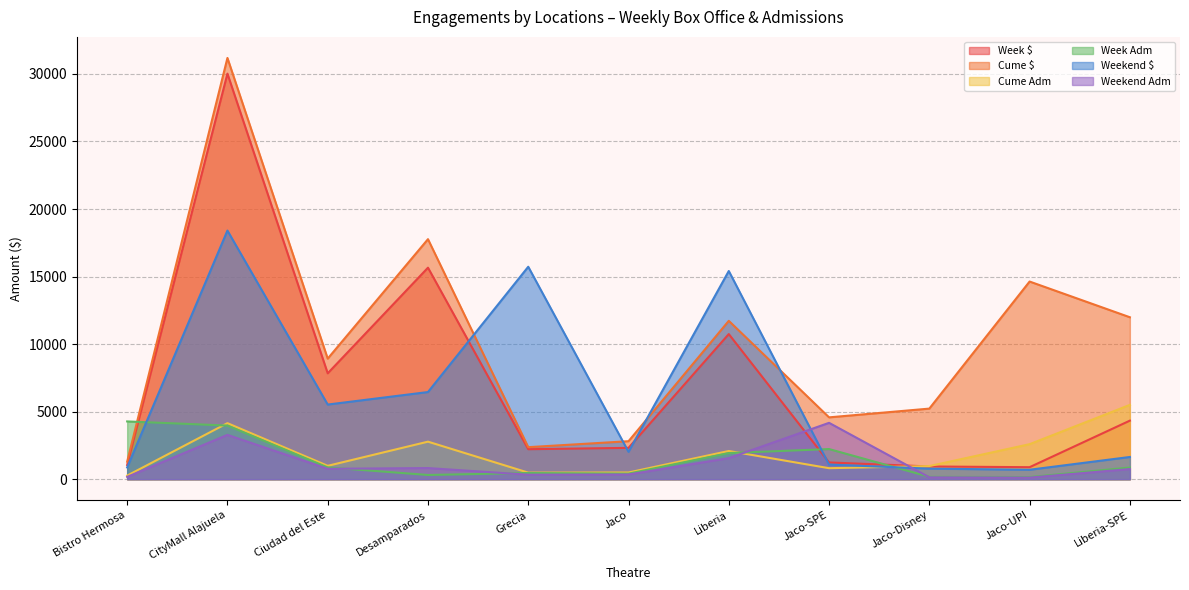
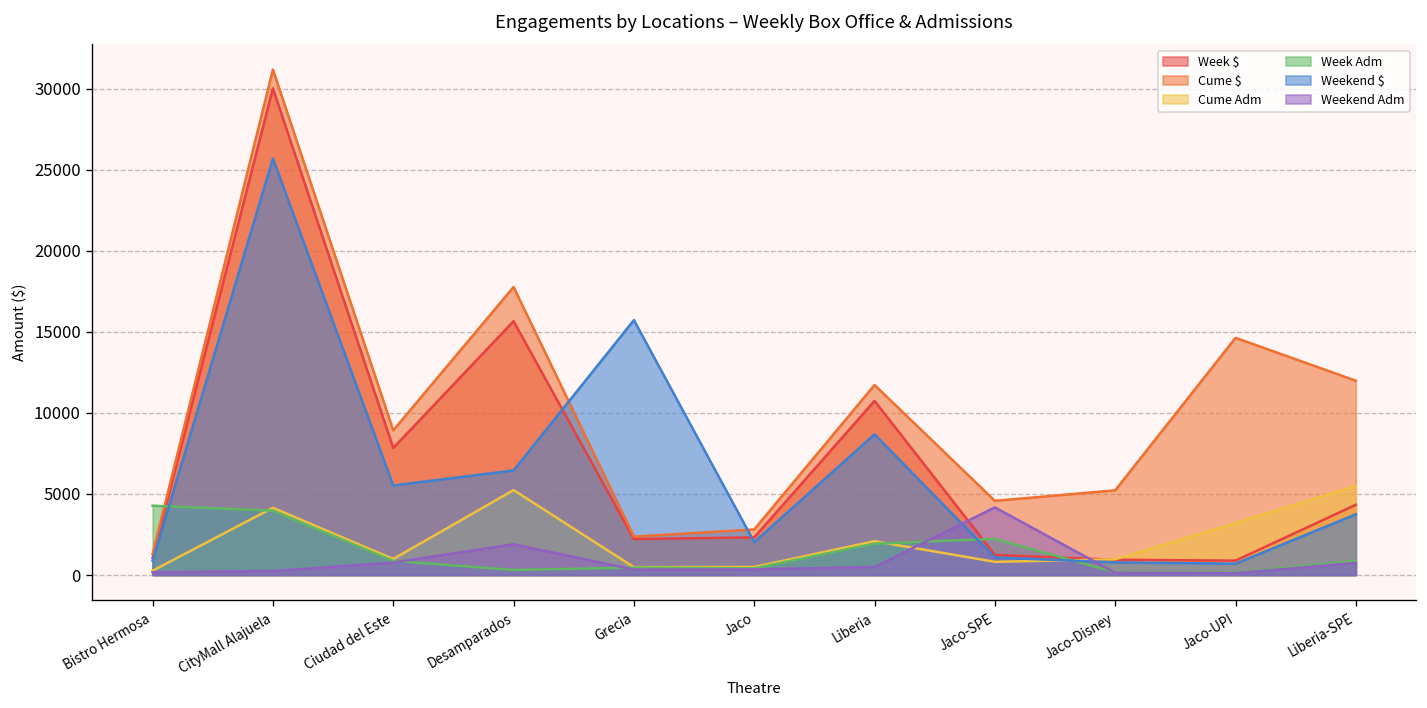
  {
    "Cume Adm": {
-     "Desamparados": 2800,
+     "Desamparados": 5200,
      "Jaco-SPE": 800,
-     "Jaco-UPI": 2600,
+     "Jaco-UPI": 3200,
      "Liberia-SPE": 5500
    },
    "Week Adm": {
      "Bistro Hermosa": 4300,
      "Desamparados": 300,
      "Jaco-SPE": 2200
    },
    "Weekend $": {
-     "CityMall Alajuela": 18400,
+     "CityMall Alajuela": 25700,
      "Ciudad del Este": 5500,
      "Desamparados": 6500,
      "Grecia": 15700,
      "Jaco": 2000,
-     "Liberia": 15400,
-     "Liberia-SPE": 1600
+     "Liberia": 8700,
+     "Liberia-SPE": 3700
    },
    "Weekend Adm": {
-     "CityMall Alajuela": 3300,
-     "Desamparados": 800,
-     "Liberia": 1600,
+     "CityMall Alajuela": 200,
+     "Desamparados": 1900,
+     "Liberia": 500,
      "Jaco-SPE": 4200
    }
  }
